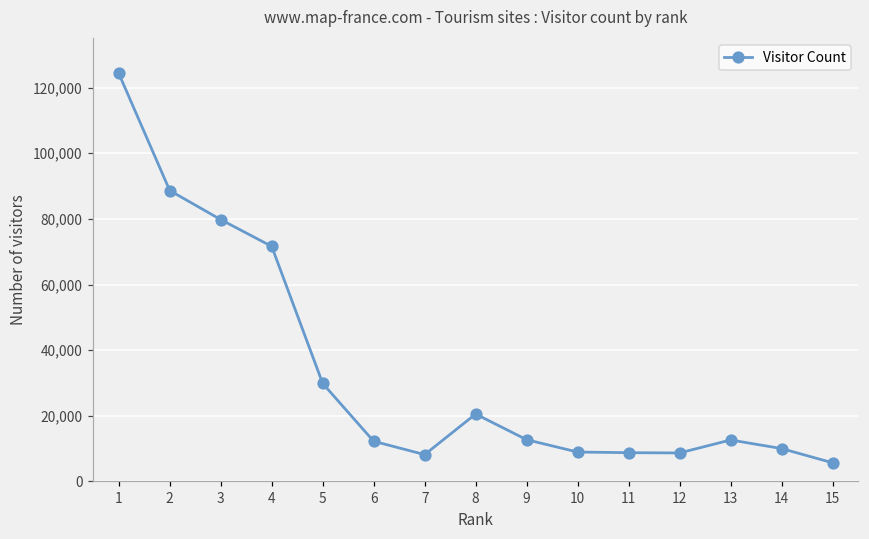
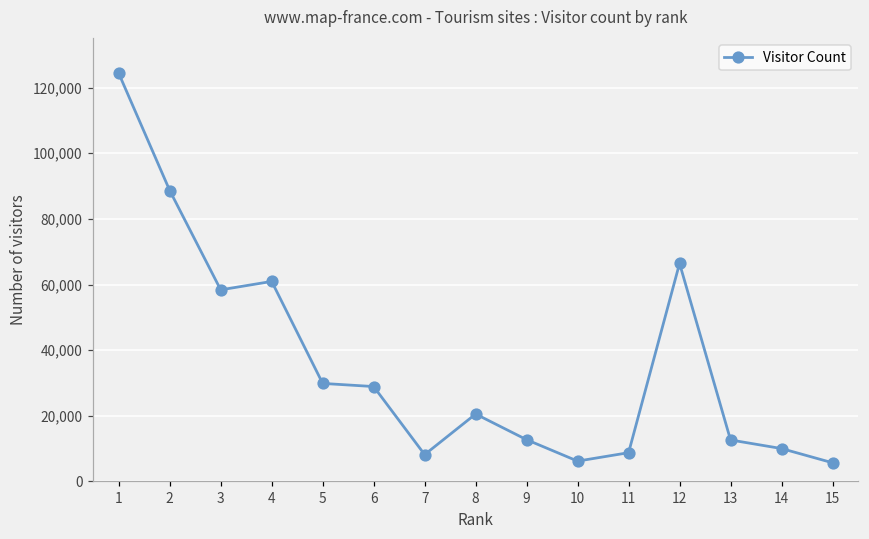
  {
    "1": "124,000",
    "2": "89,000",
-   "3": "80,000",
-   "4": "72,000",
+   "3": "58,000",
+   "4": "61,000",
    "5": "30,000",
-   "6": "12,000",
+   "6": "29,000",
    "7": "8,000",
    "8": "21,000",
    "9": "13,000",
-   "10": "9,000",
+   "10": "6,000",
    "11": "9,000",
-   "12": "9,000",
+   "12": "66,000",
    "13": "13,000",
    "14": "10,000",
    "15": "6,000"
  }
